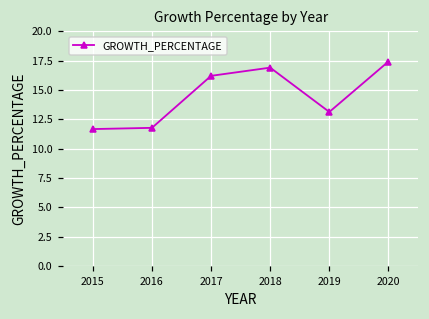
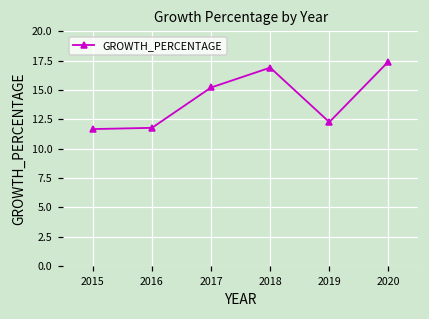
  {
    "2015": 11.7,
    "2016": 11.8,
-   "2017": 16.2,
+   "2017": 15.2,
    "2018": 16.9,
-   "2019": 13.1,
+   "2019": 12.3,
    "2020": 17.4
  }
